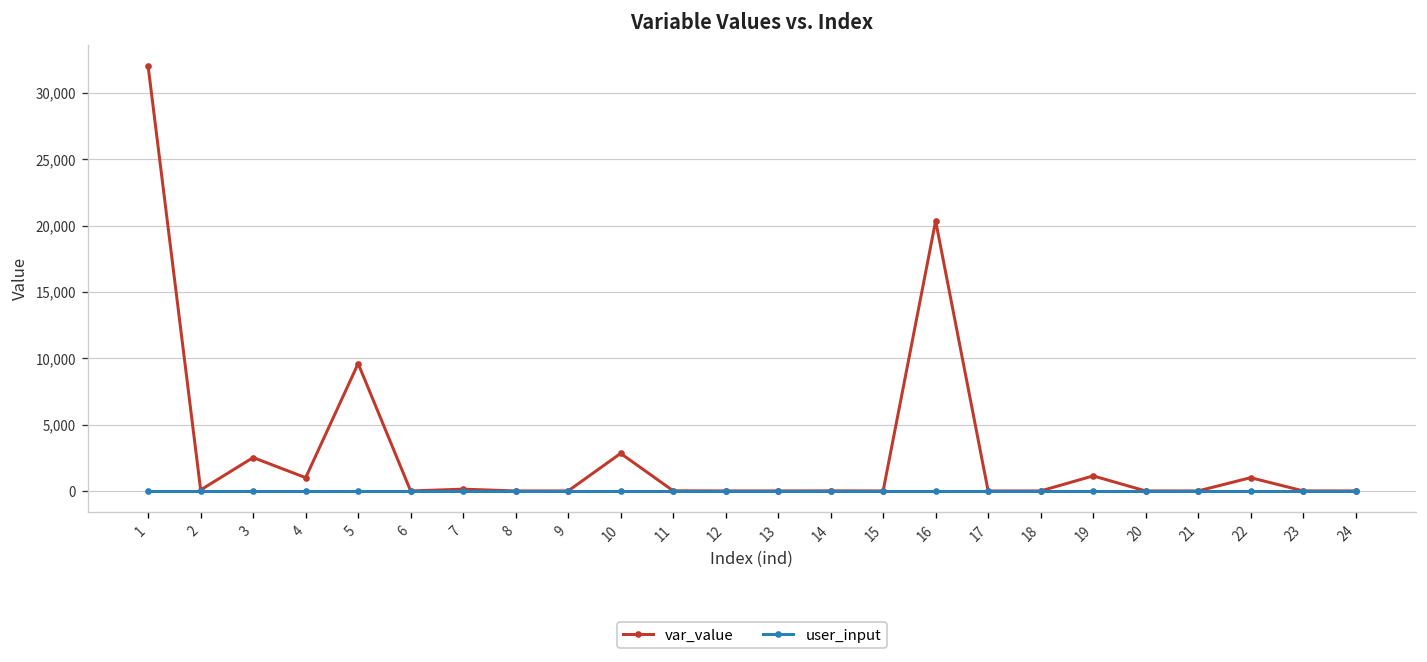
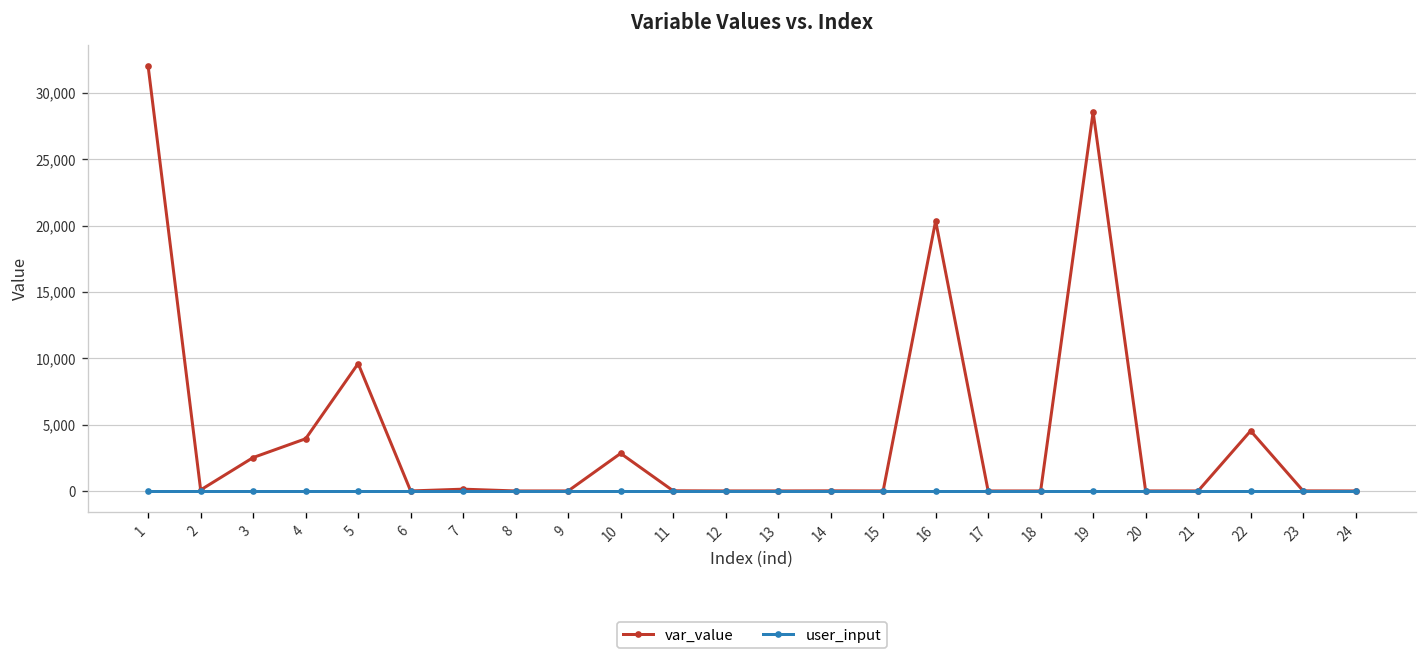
  {
    "var_value": {
      "1": "32,000",
      "3": "2,500",
-     "4": "1,000",
+     "4": "3,900",
      "5": "9,600",
      "10": "2,800",
      "16": "20,400",
-     "19": "1,100",
-     "22": "1,000"
+     "19": "28,600",
+     "22": "4,500"
    },
    "user_input": {
      "1": "0",
      "3": "0",
      "4": "0",
      "5": "0",
      "10": "0",
      "16": "0",
      "19": "0",
      "22": "0"
    }
  }
